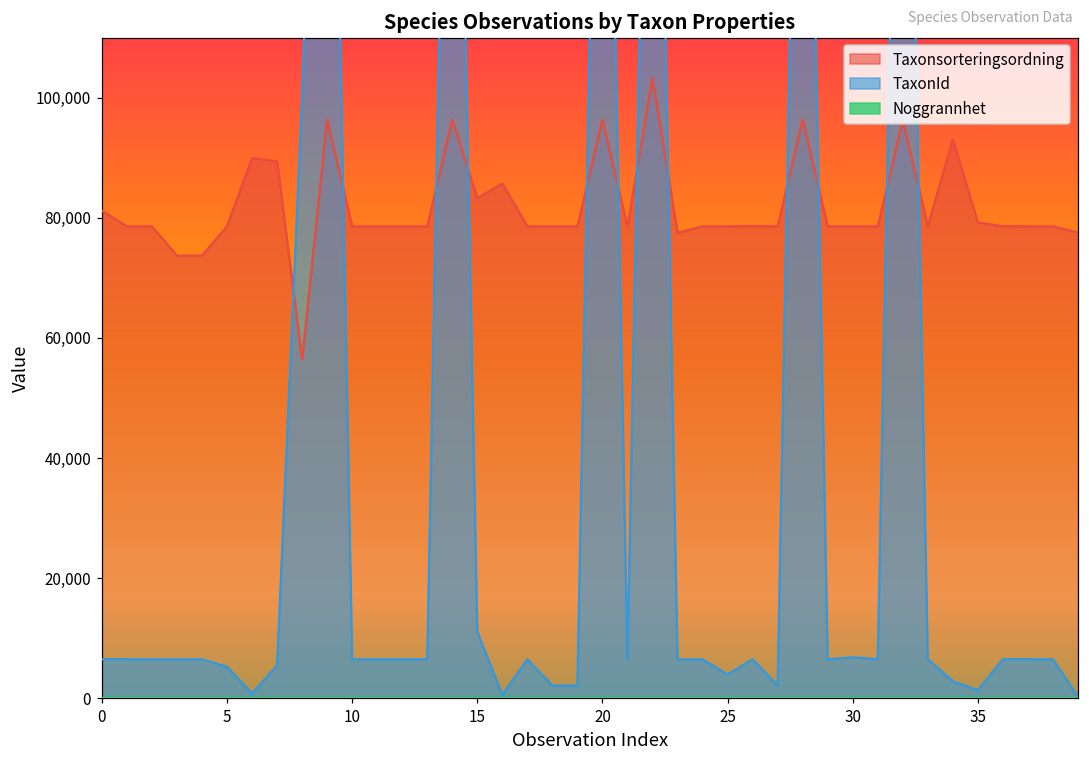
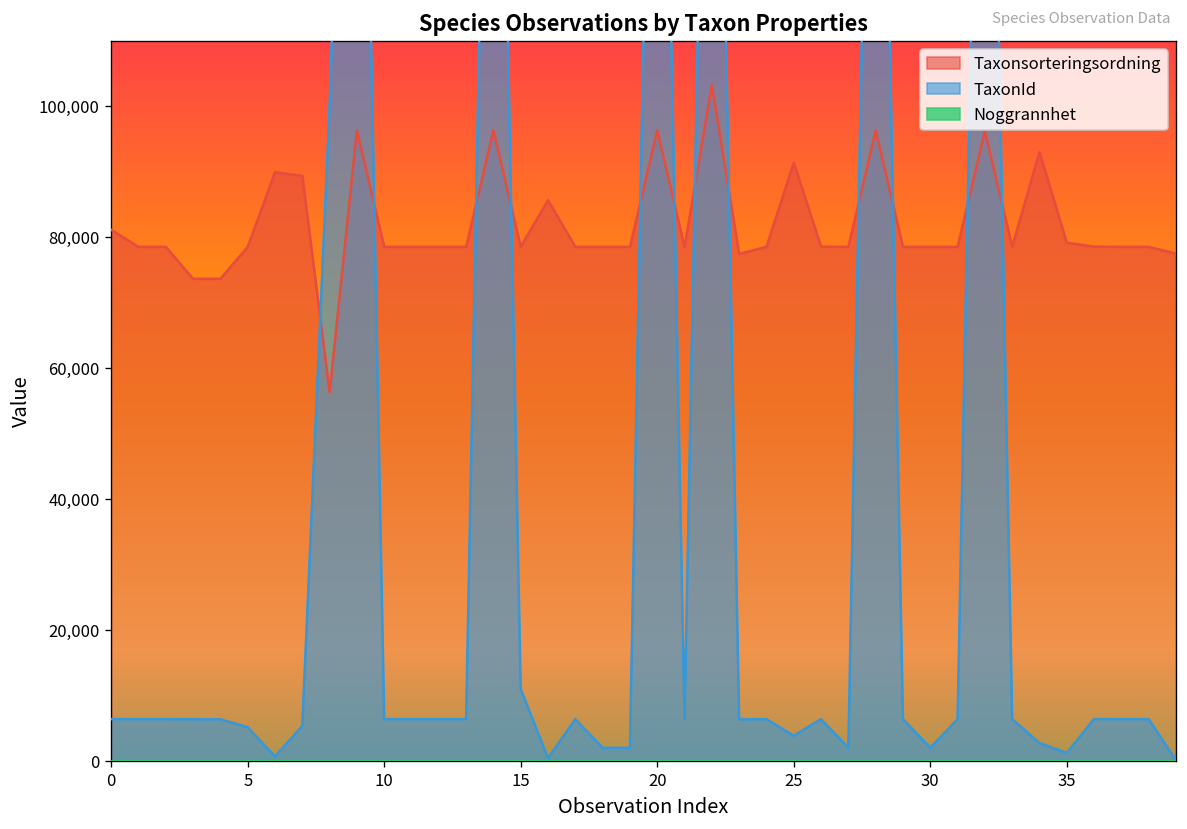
  {
    "Taxonsorteringsordning": {
      "0": "81,000",
      "5": "79,000",
      "10": "79,000",
-     "15": "83,000",
+     "15": "79,000",
      "20": "96,000",
-     "25": "79,000",
+     "25": "91,000",
      "30": "79,000",
      "35": "79,000"
    },
    "TaxonId": {
      "0": "6,000",
      "5": "5,000",
      "10": "6,000",
      "15": "11,000",
      "25": "4,000",
-     "30": "7,000",
+     "30": "2,000",
      "35": "1,000"
    },
    "Noggrannhet": {
      "0": "0",
      "5": "0",
      "10": "0",
      "15": "0",
      "20": "0",
      "25": "0",
      "30": "0",
      "35": "0"
    }
  }
